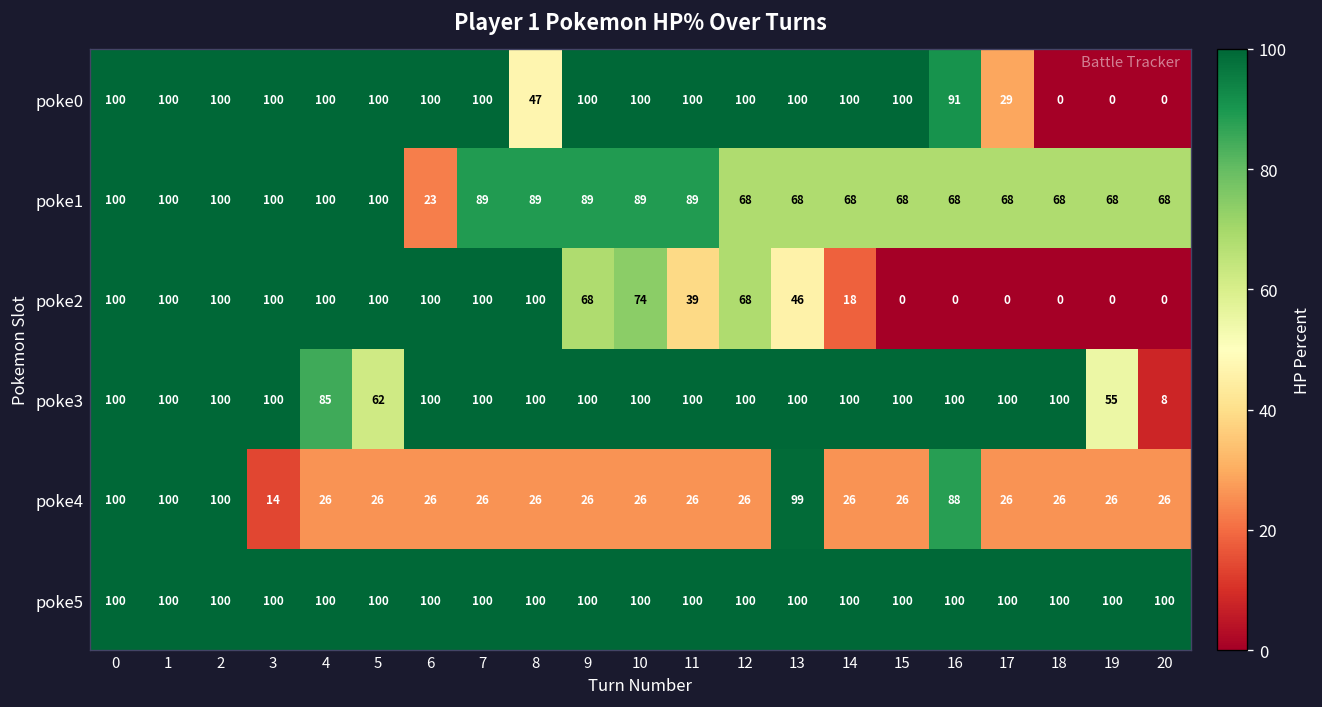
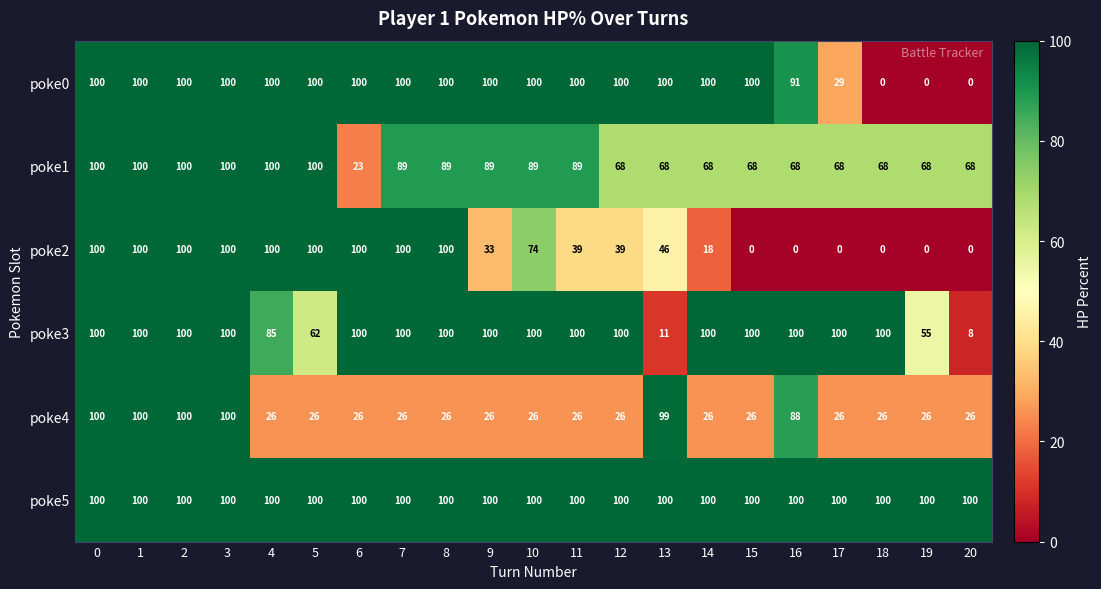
  {
    "poke0": {
      "0": 100,
      "1": 100,
      "2": 100,
      "3": 100,
      "4": 100,
      "5": 100,
      "6": 100,
      "7": 100,
-     "8": 47,
+     "8": 100,
      "9": 100,
      "10": 100,
      "11": 100,
      "12": 100,
      "13": 100,
      "14": 100,
      "15": 100,
      "16": 91,
      "17": 29,
      "18": 0,
      "20": 0
    },
    "poke1": {
      "0": 100,
      "1": 100,
      "2": 100,
      "3": 100,
      "4": 100,
      "5": 100,
      "6": 23,
      "7": 89,
      "8": 89,
      "9": 89,
      "10": 89,
      "11": 89,
      "12": 68,
      "13": 68,
      "14": 68,
      "15": 68,
      "16": 68,
      "17": 68,
      "18": 68,
      "19": 68,
      "20": 68
    },
    "poke2": {
      "0": 100,
      "1": 100,
      "2": 100,
      "3": 100,
      "4": 100,
      "5": 100,
      "6": 100,
      "7": 100,
      "8": 100,
-     "9": 68,
+     "9": 33,
      "10": 74,
      "11": 39,
-     "12": 68,
+     "12": 39,
      "13": 46,
      "14": 18,
      "15": 0,
      "16": 0,
      "17": 0,
      "18": 0,
      "19": 0,
      "20": 0
    },
    "poke3": {
      "0": 100,
      "1": 100,
      "2": 100,
      "3": 100,
      "4": 85,
      "5": 62,
      "6": 100,
      "7": 100,
      "8": 100,
      "9": 100,
      "10": 100,
      "11": 100,
      "12": 100,
-     "13": 100,
+     "13": 11,
      "14": 100,
      "15": 100,
      "16": 100,
      "17": 100,
      "18": 100,
      "19": 55,
      "20": 8
    },
    "poke4": {
      "0": 100,
      "1": 100,
      "2": 100,
-     "3": 14,
+     "3": 100,
      "4": 26,
      "5": 26,
      "6": 26,
      "7": 26,
      "8": 26,
      "9": 26,
      "10": 26,
      "11": 26,
      "12": 26,
      "13": 99,
      "14": 26,
      "15": 26,
      "16": 88,
      "17": 26,
      "18": 26,
      "19": 26,
      "20": 26
    },
    "poke5": {
      "0": 100,
      "1": 100,
      "2": 100,
      "3": 100,
      "4": 100,
      "5": 100,
      "6": 100,
      "7": 100,
      "8": 100,
      "9": 100,
      "10": 100,
      "11": 100,
      "12": 100,
      "13": 100,
      "14": 100,
      "15": 100,
      "16": 100,
      "17": 100,
      "18": 100,
      "19": 100,
      "20": 100
    }
  }
